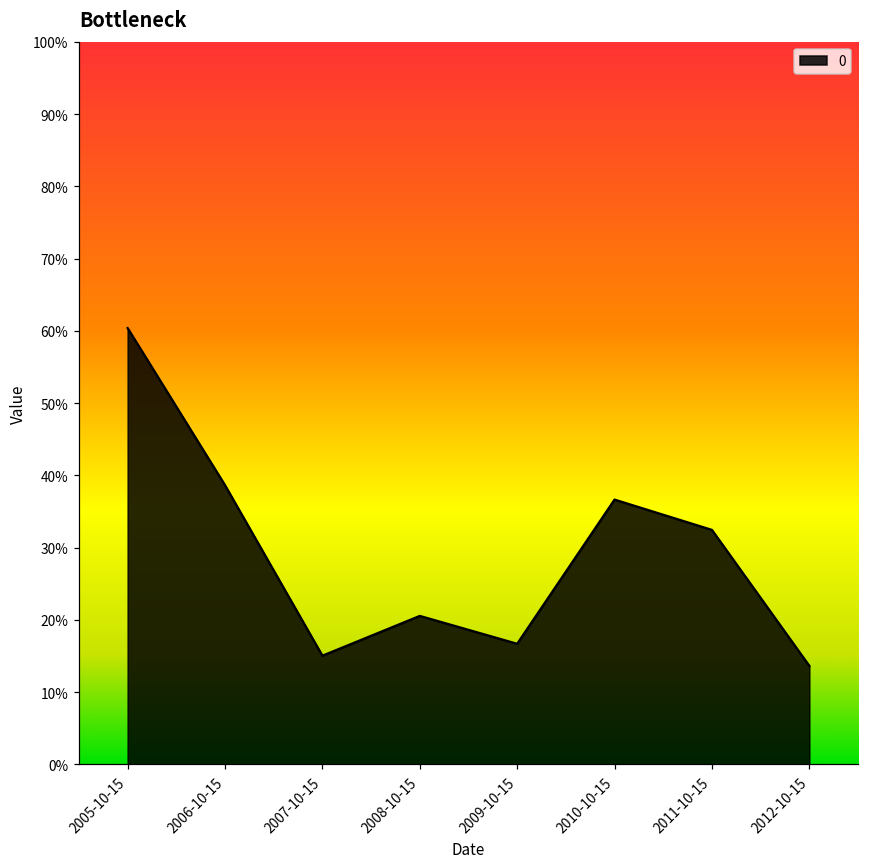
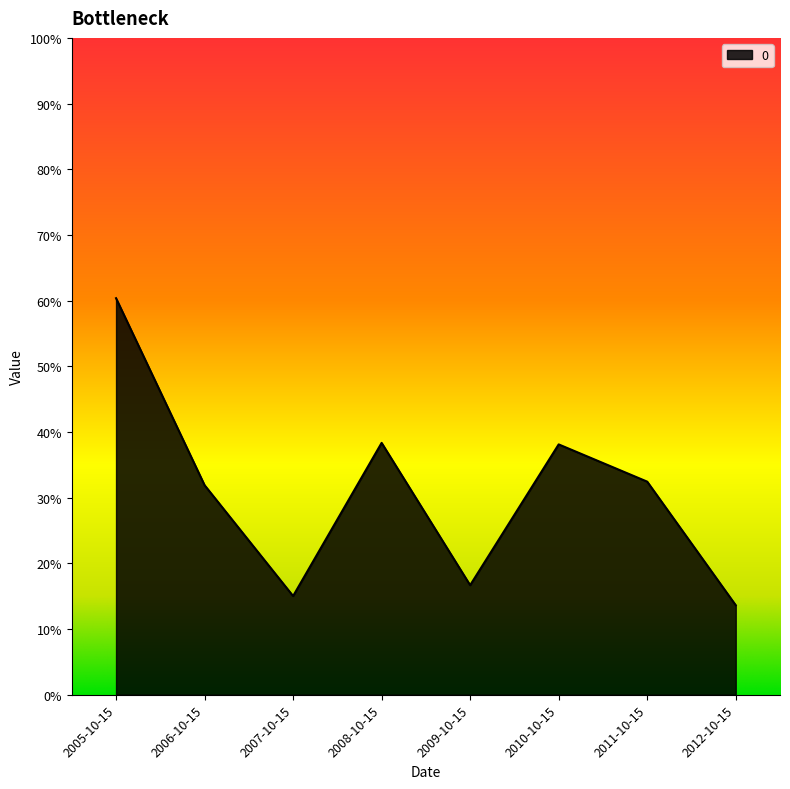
  {
    "2005-10-15": "60%",
-   "2006-10-15": "39%",
+   "2006-10-15": "32%",
    "2007-10-15": "15%",
-   "2008-10-15": "21%",
+   "2008-10-15": "38%",
    "2009-10-15": "17%",
-   "2010-10-15": "37%",
+   "2010-10-15": "38%",
    "2011-10-15": "32%",
    "2012-10-15": "14%"
  }
